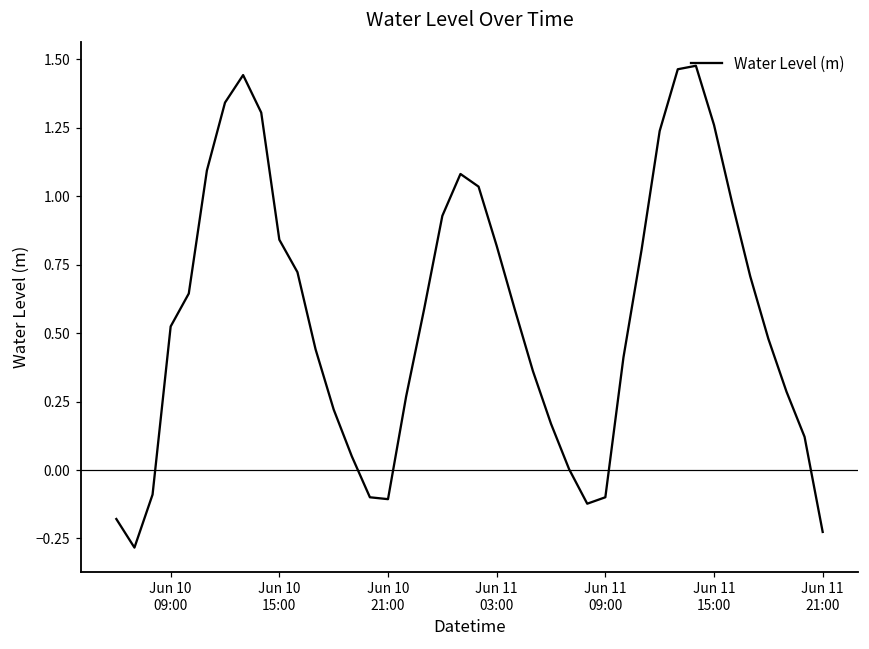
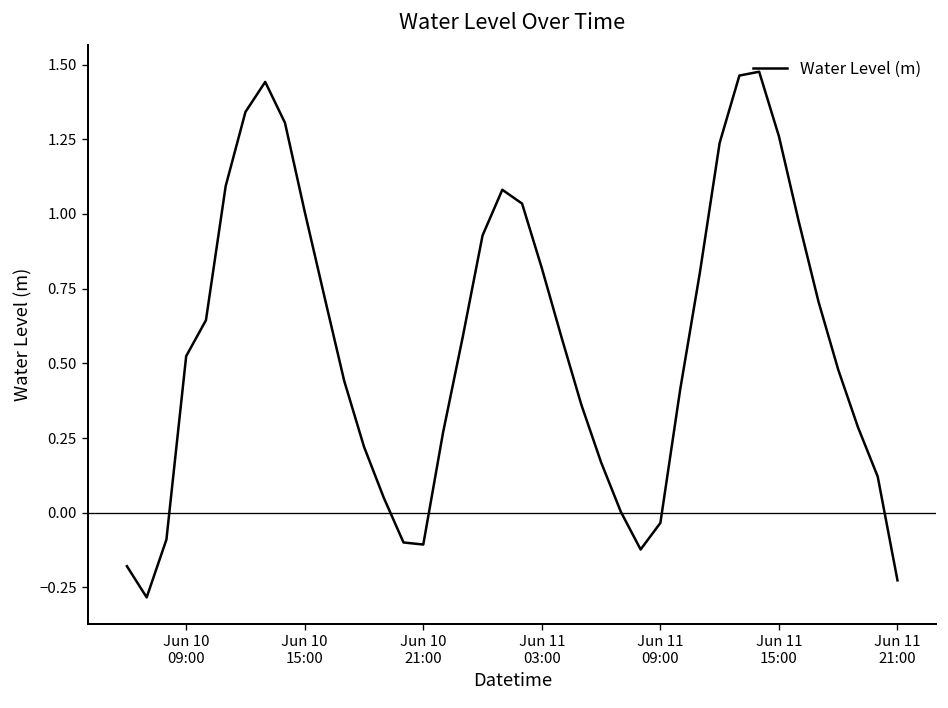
  {
    "Jun 10 09:00": 0.52,
-   "Jun 10 15:00": 0.84,
+   "Jun 10 15:00": 1.01,
    "Jun 10 21:00": -0.11,
    "Jun 11 03:00": 0.82,
-   "Jun 11 09:00": -0.10,
+   "Jun 11 09:00": -0.03,
    "Jun 11 15:00": 1.26,
    "Jun 11 21:00": -0.23
  }
